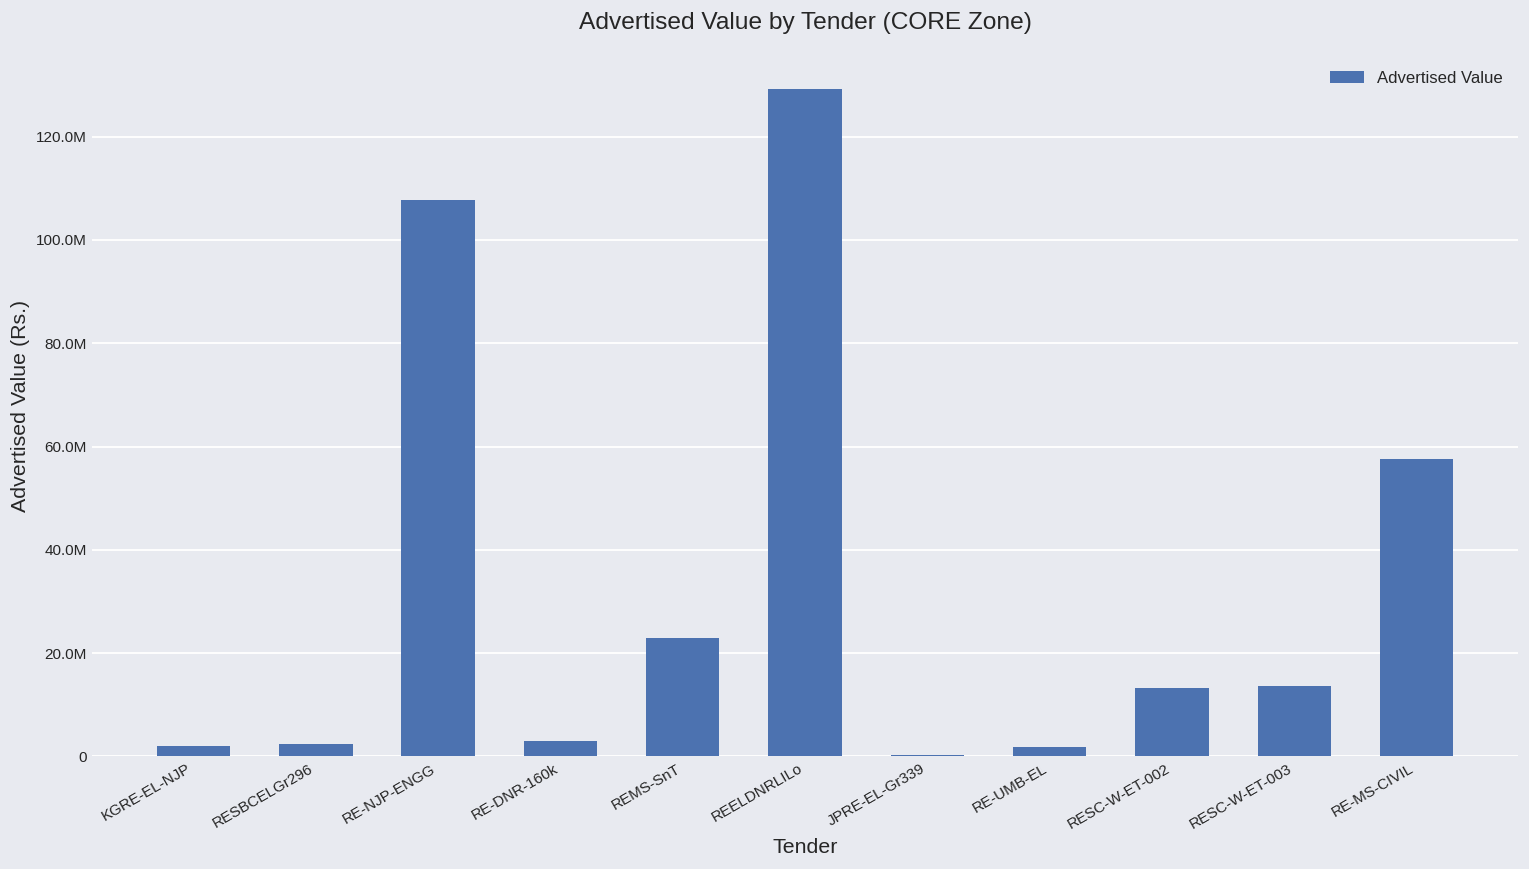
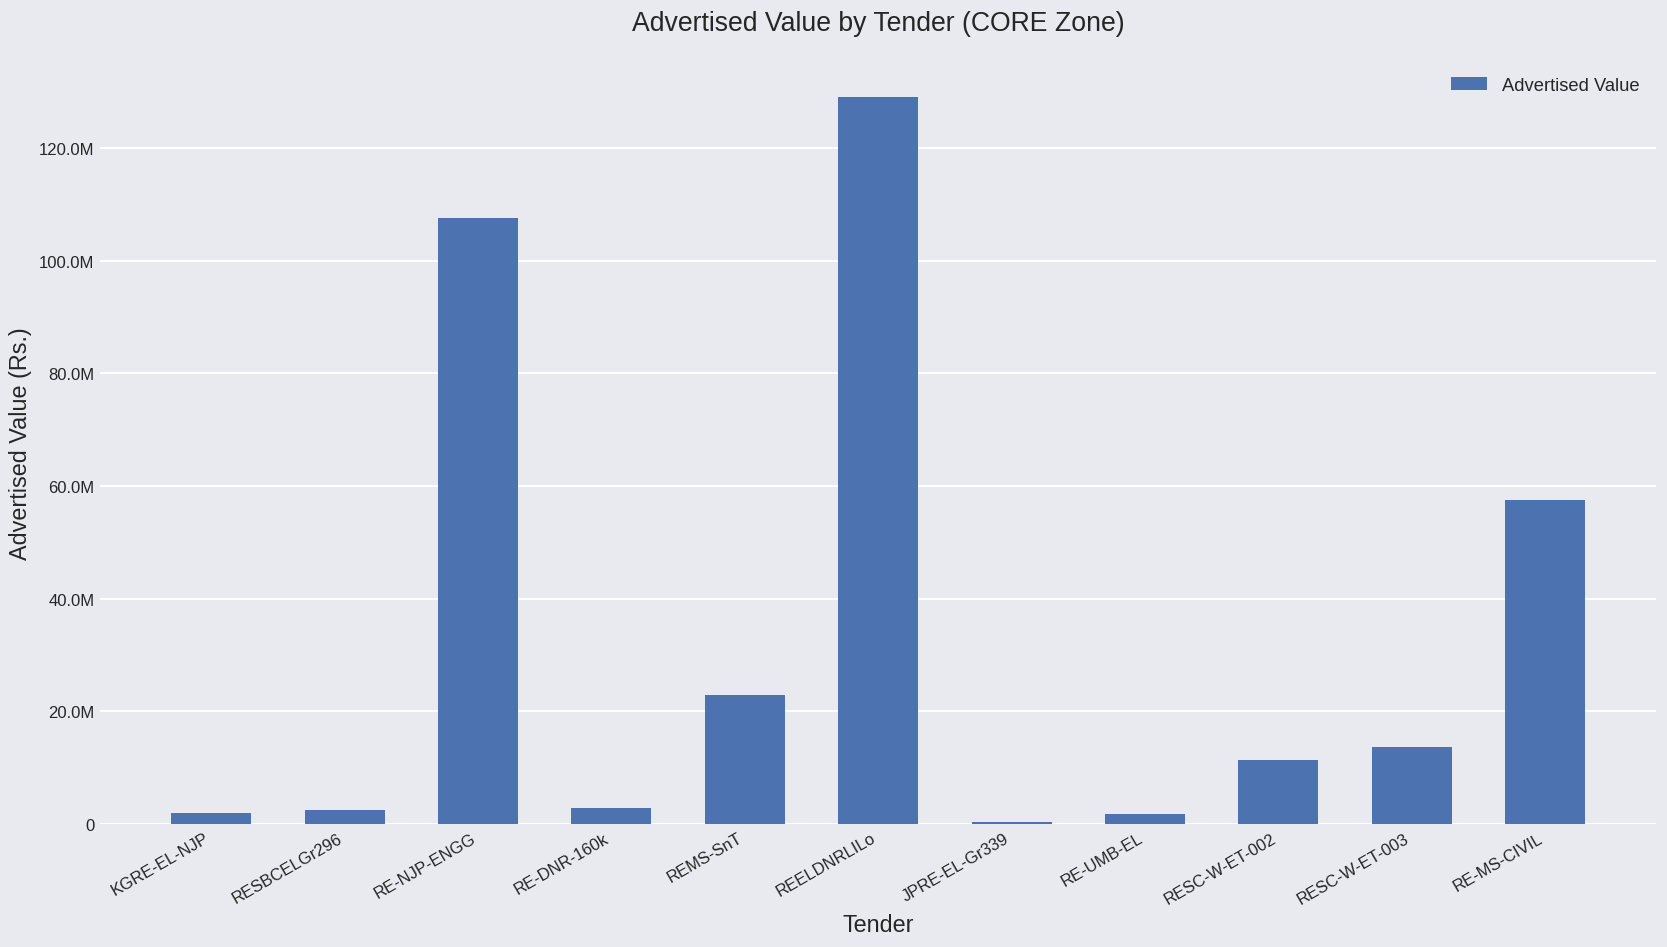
  {
    "KGRE-EL-NJP": 2000000,
    "RESBCELGr296": 2000000,
    "RE-NJP-ENGG": 108000000,
    "RE-DNR-160k": 3000000,
    "REMS-SnT": 23000000,
    "REELDNRLILo": 129000000,
    "RE-UMB-EL": 2000000,
-   "RESC-W-ET-002": 13000000,
+   "RESC-W-ET-002": 11000000,
    "RESC-W-ET-003": 14000000,
    "RE-MS-CIVIL": 58000000
  }
